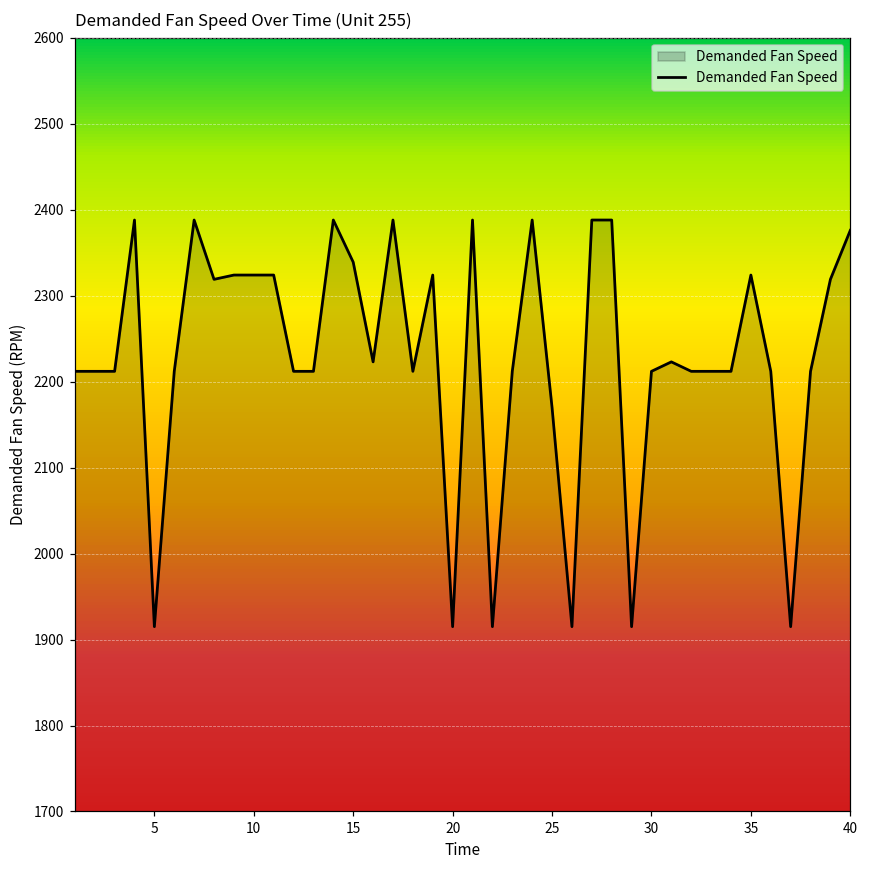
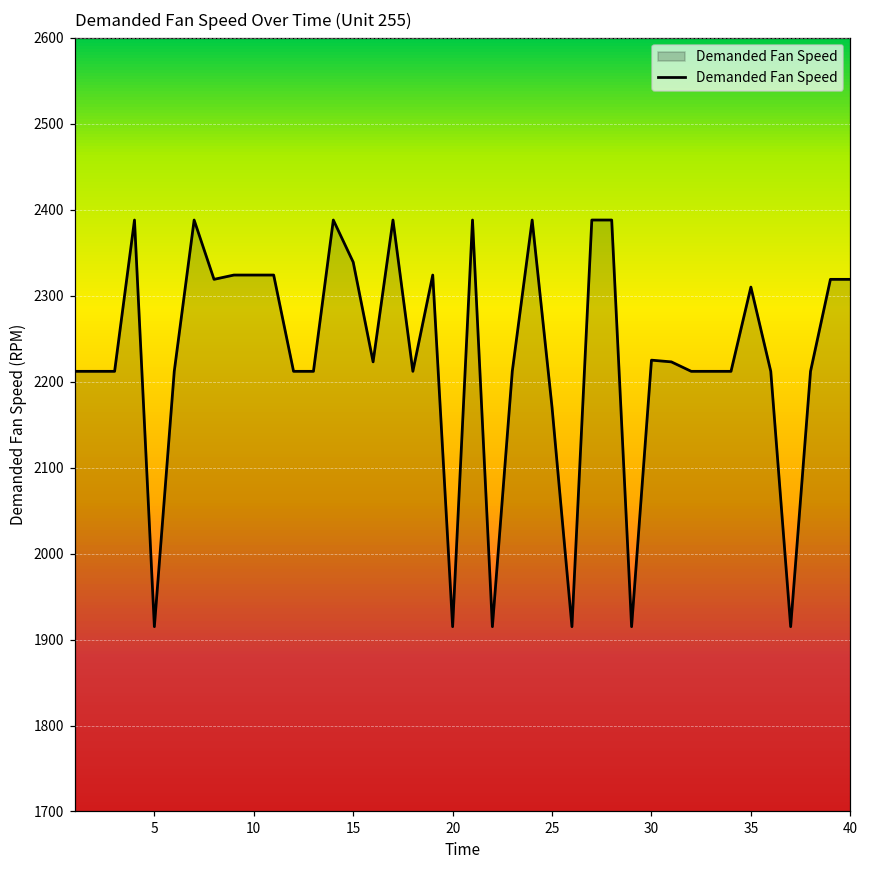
  {
    "5": 1920,
    "10": 2320,
    "15": 2340,
    "20": 1920,
    "25": 2170,
-   "30": 2210,
-   "35": 2320,
-   "40": 2380
+   "30": 2230,
+   "35": 2310,
+   "40": 2320
  }
